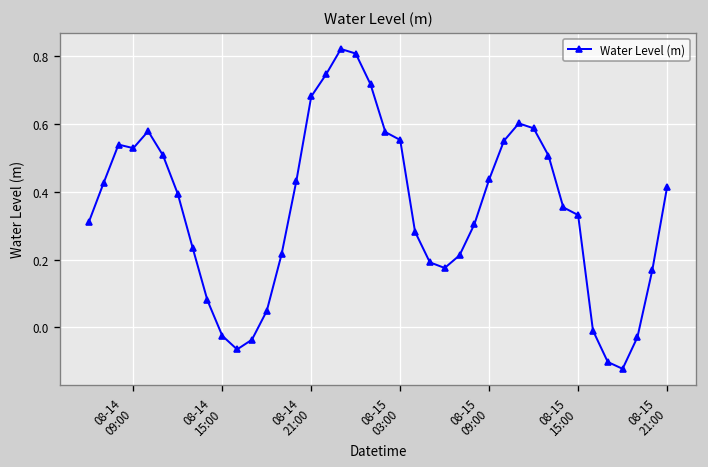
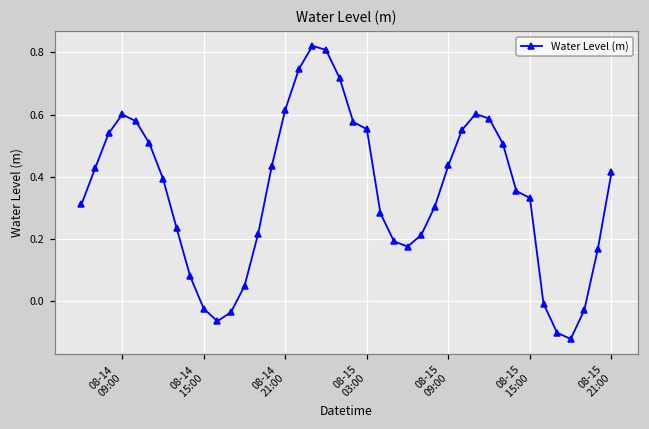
  {
-   "08-14 09:00": 0.53,
+   "08-14 09:00": 0.60,
    "08-14 15:00": -0.02,
-   "08-14 21:00": 0.68,
+   "08-14 21:00": 0.62,
    "08-15 03:00": 0.55,
    "08-15 09:00": 0.44,
    "08-15 15:00": 0.33,
    "08-15 21:00": 0.41
  }
